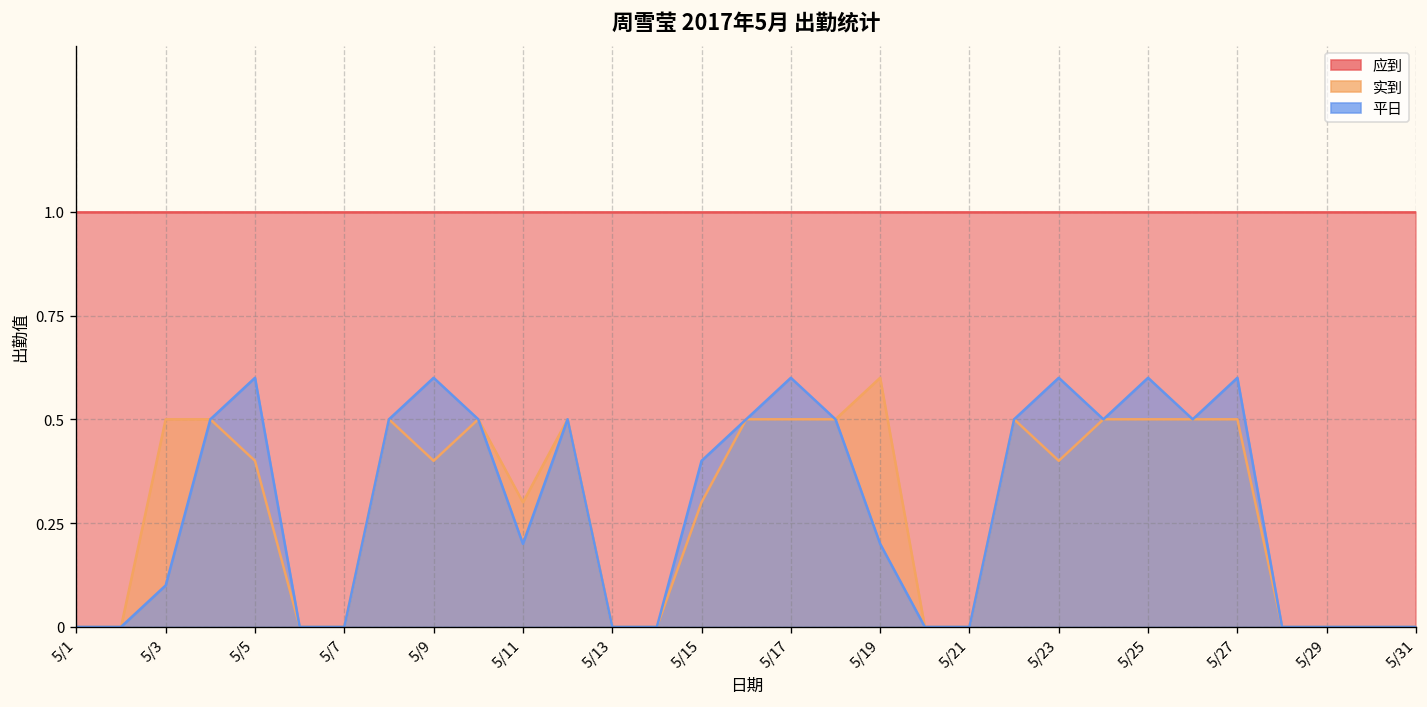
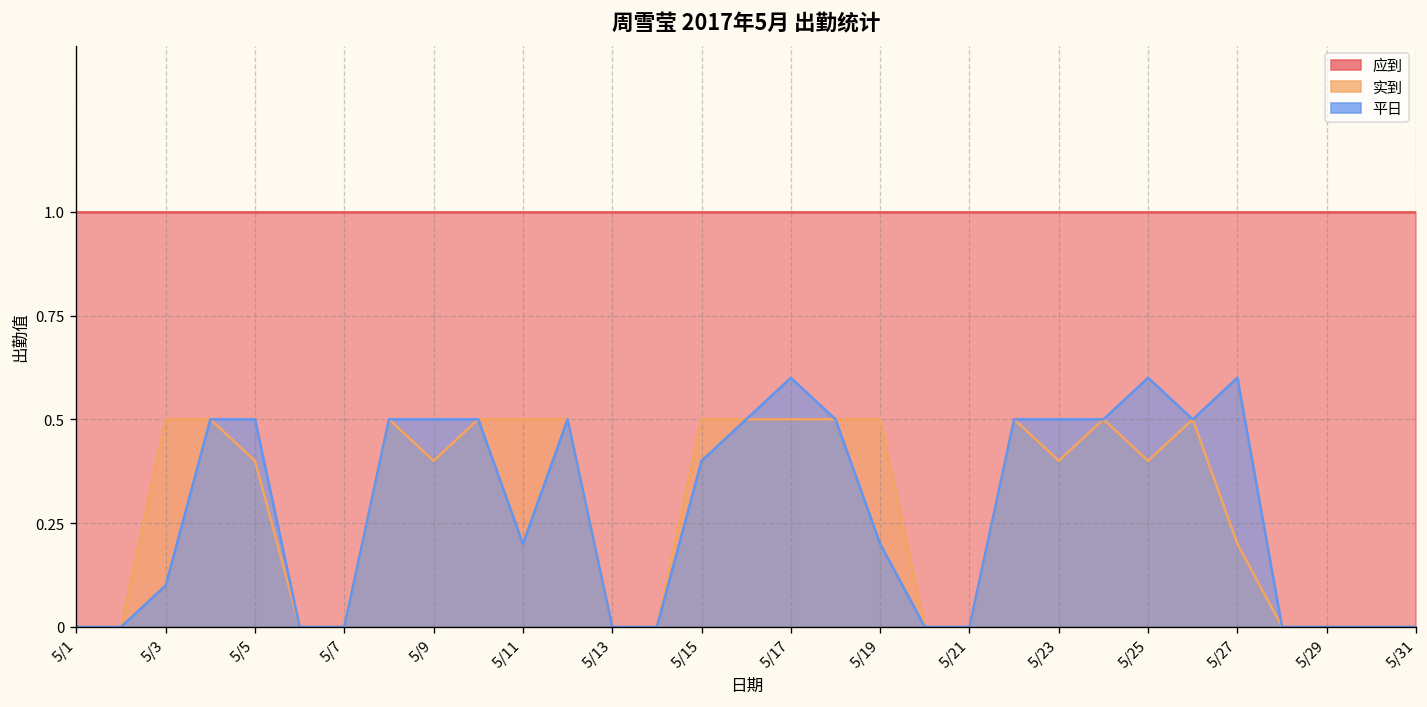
  {
    "应到": {
      "5/1": 1.0,
      "5/3": 1.0,
      "5/5": 1.0,
      "5/7": 1.0,
      "5/9": 1.0,
      "5/11": 1.0,
      "5/13": 1.0,
      "5/15": 1.0,
      "5/17": 1.0,
      "5/19": 1.0,
      "5/21": 1.0,
      "5/23": 1.0,
      "5/25": 1.0,
      "5/27": 1.0,
      "5/29": 1.0,
      "5/31": 1.0
    },
    "实到": {
      "5/3": 0.5,
      "5/5": 0.4,
      "5/9": 0.4,
-     "5/11": 0.3,
-     "5/15": 0.3,
+     "5/11": 0.5,
+     "5/15": 0.5,
      "5/17": 0.5,
-     "5/19": 0.6,
+     "5/19": 0.5,
      "5/23": 0.4,
-     "5/25": 0.5,
-     "5/27": 0.5
+     "5/25": 0.4,
+     "5/27": 0.2
    },
    "平日": {
      "5/3": 0.1,
-     "5/5": 0.6,
-     "5/9": 0.6,
+     "5/5": 0.5,
+     "5/9": 0.5,
      "5/11": 0.2,
      "5/15": 0.4,
      "5/17": 0.6,
      "5/19": 0.2,
-     "5/23": 0.6,
+     "5/23": 0.5,
      "5/25": 0.6,
      "5/27": 0.6
    }
  }
